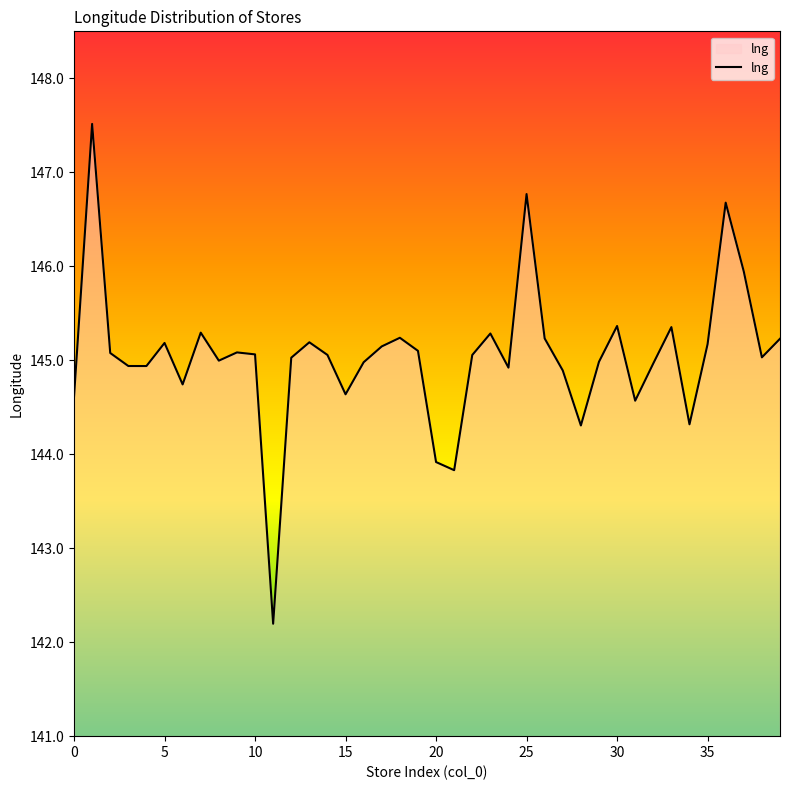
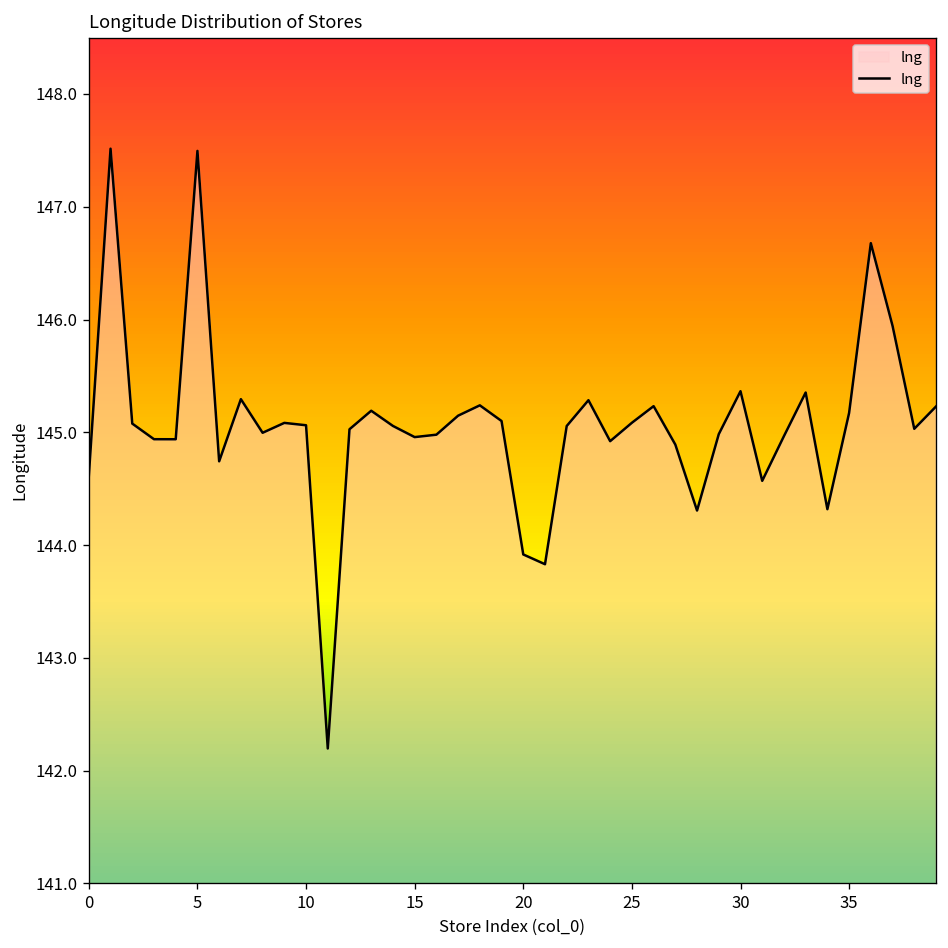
  {
    "0": 144.6,
-   "5": 145.2,
+   "5": 147.5,
    "10": 145.1,
-   "15": 144.6,
+   "15": 145.0,
    "20": 143.9,
-   "25": 146.8,
+   "25": 145.1,
    "30": 145.4,
    "35": 145.2
  }
